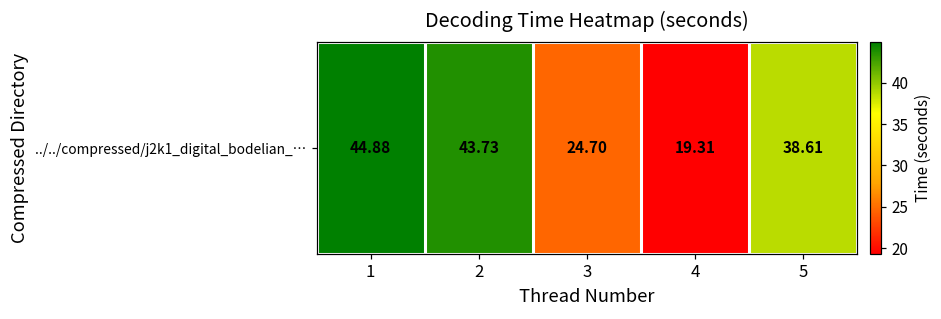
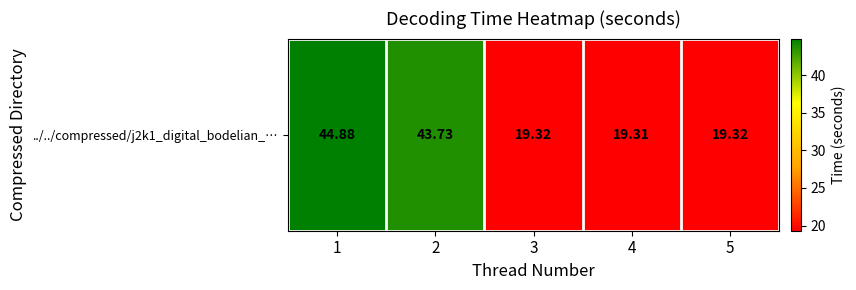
  {
    "../../compressed/j2k1_digital_bodelian_…": {
      "1": 44.88,
      "2": 43.73,
-     "3": 24.70,
+     "3": 19.32,
      "4": 19.31,
-     "5": 38.61
+     "5": 19.32
    }
  }
